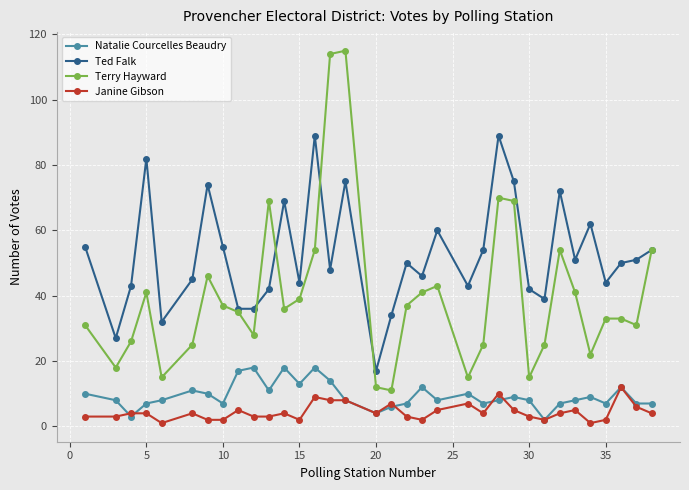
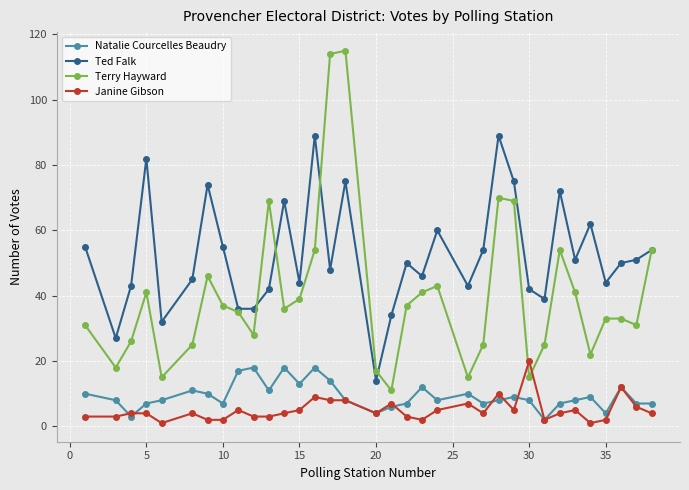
  {
    "Natalie Courcelles Beaudry": {
      "5": 7,
      "10": 7,
      "15": 13,
      "30": 8,
-     "35": 7
+     "35": 4
    },
    "Ted Falk": {
      "5": 82,
      "10": 55,
      "15": 44,
-     "20": 17,
+     "20": 14,
      "30": 42,
      "35": 44
    },
    "Terry Hayward": {
      "5": 41,
      "10": 37,
      "15": 39,
-     "20": 12,
+     "20": 17,
      "30": 15,
      "35": 33
    },
    "Janine Gibson": {
      "5": 4,
      "10": 2,
-     "15": 2,
-     "30": 3,
+     "15": 5,
+     "30": 20,
      "35": 2
    }
  }
